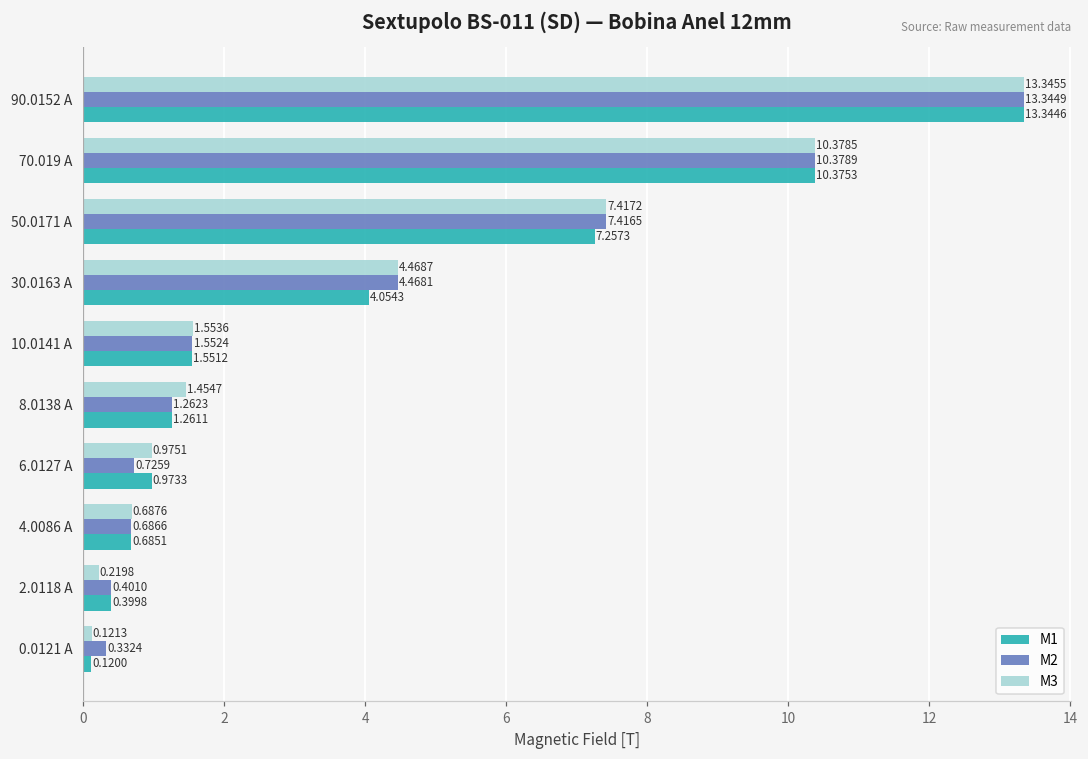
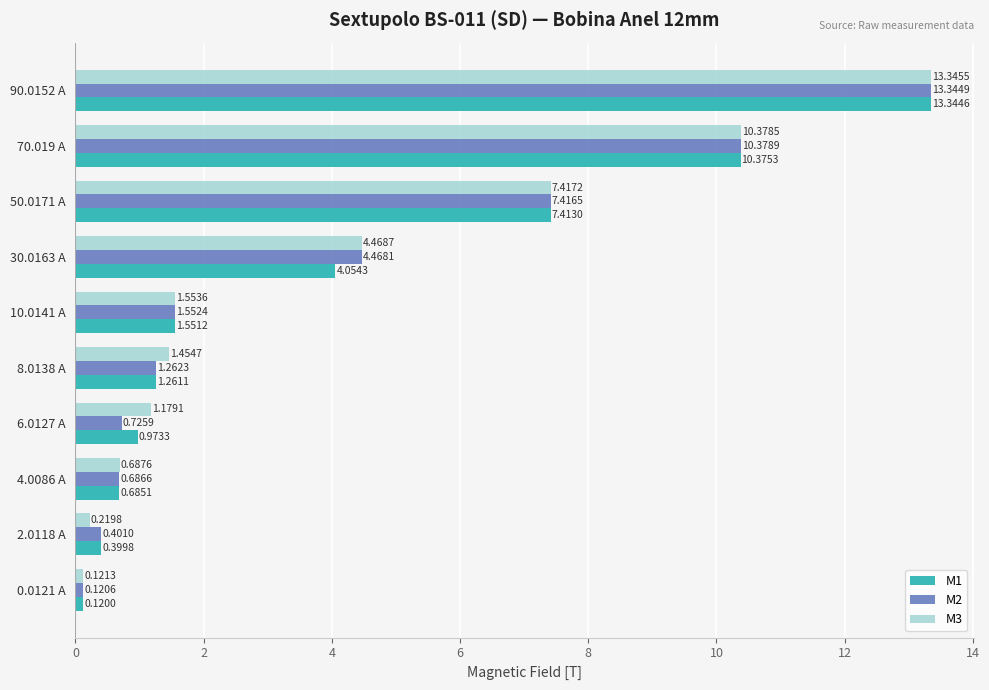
  {
    "M1": {
      "90.0152 A": 13.3446,
      "70.019 A": 10.3753,
-     "50.0171 A": 7.2573,
+     "50.0171 A": 7.4130,
      "30.0163 A": 4.0543,
      "10.0141 A": 1.5512,
      "8.0138 A": 1.2611,
      "6.0127 A": 0.9733,
      "4.0086 A": 0.6851,
      "2.0118 A": 0.3998,
      "0.0121 A": 0.1200
    },
    "M2": {
      "90.0152 A": 13.3449,
      "70.019 A": 10.3789,
      "50.0171 A": 7.4165,
      "30.0163 A": 4.4681,
      "10.0141 A": 1.5524,
      "8.0138 A": 1.2623,
      "6.0127 A": 0.7259,
      "4.0086 A": 0.6866,
      "2.0118 A": 0.4010,
-     "0.0121 A": 0.3324
+     "0.0121 A": 0.1206
    },
    "M3": {
      "90.0152 A": 13.3455,
      "70.019 A": 10.3785,
      "50.0171 A": 7.4172,
      "30.0163 A": 4.4687,
      "10.0141 A": 1.5536,
      "8.0138 A": 1.4547,
-     "6.0127 A": 0.9751,
+     "6.0127 A": 1.1791,
      "4.0086 A": 0.6876,
      "2.0118 A": 0.2198,
      "0.0121 A": 0.1213
    }
  }
